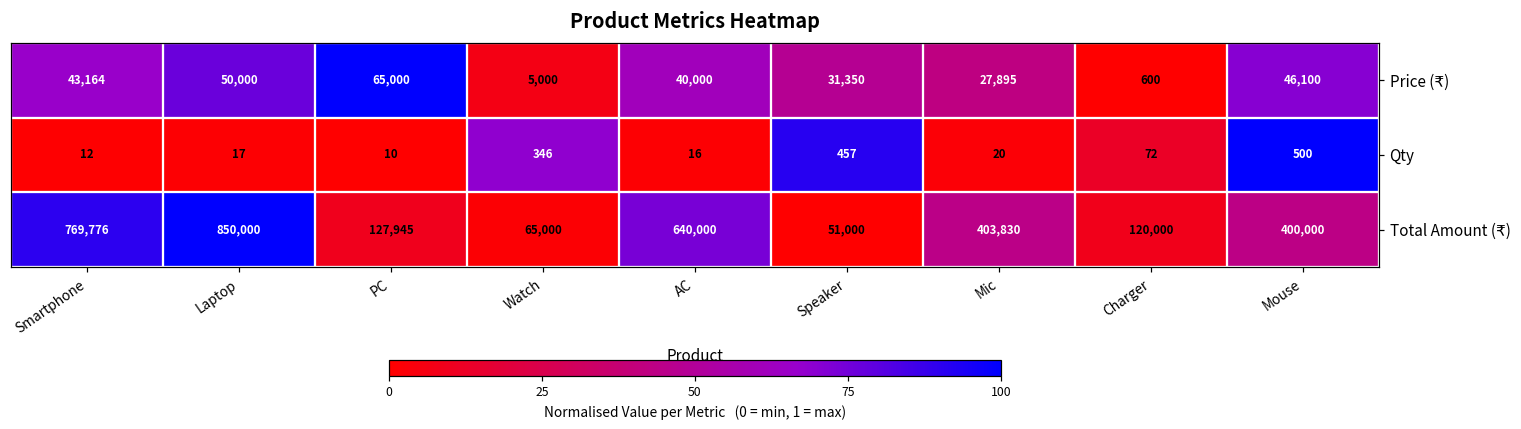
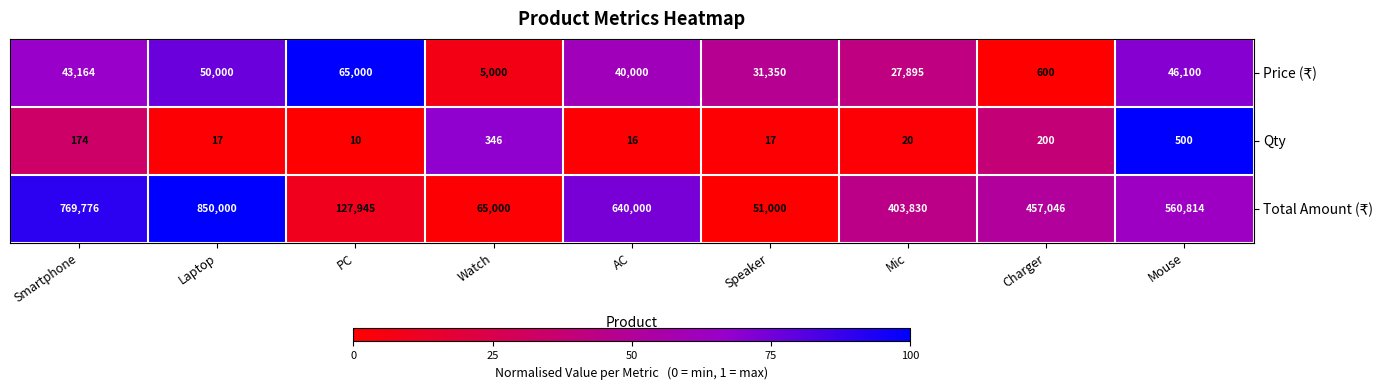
  {
    "Price (₹)": {
      "Smartphone": "43,164",
      "Laptop": "50,000",
      "PC": "65,000",
      "Watch": "5,000",
      "AC": "40,000",
      "Speaker": "31,350",
      "Mic": "27,895",
      "Charger": "600",
      "Mouse": "46,100"
    },
    "Qty": {
-     "Smartphone": "12",
+     "Smartphone": "174",
      "Laptop": "17",
      "PC": "10",
      "Watch": "346",
      "AC": "16",
-     "Speaker": "457",
+     "Speaker": "17",
      "Mic": "20",
-     "Charger": "72",
+     "Charger": "200",
      "Mouse": "500"
    },
    "Total Amount (₹)": {
      "Smartphone": "769,776",
      "Laptop": "850,000",
      "PC": "127,945",
      "Watch": "65,000",
      "AC": "640,000",
      "Speaker": "51,000",
      "Mic": "403,830",
-     "Charger": "120,000",
-     "Mouse": "400,000"
+     "Charger": "457,046",
+     "Mouse": "560,814"
    }
  }
